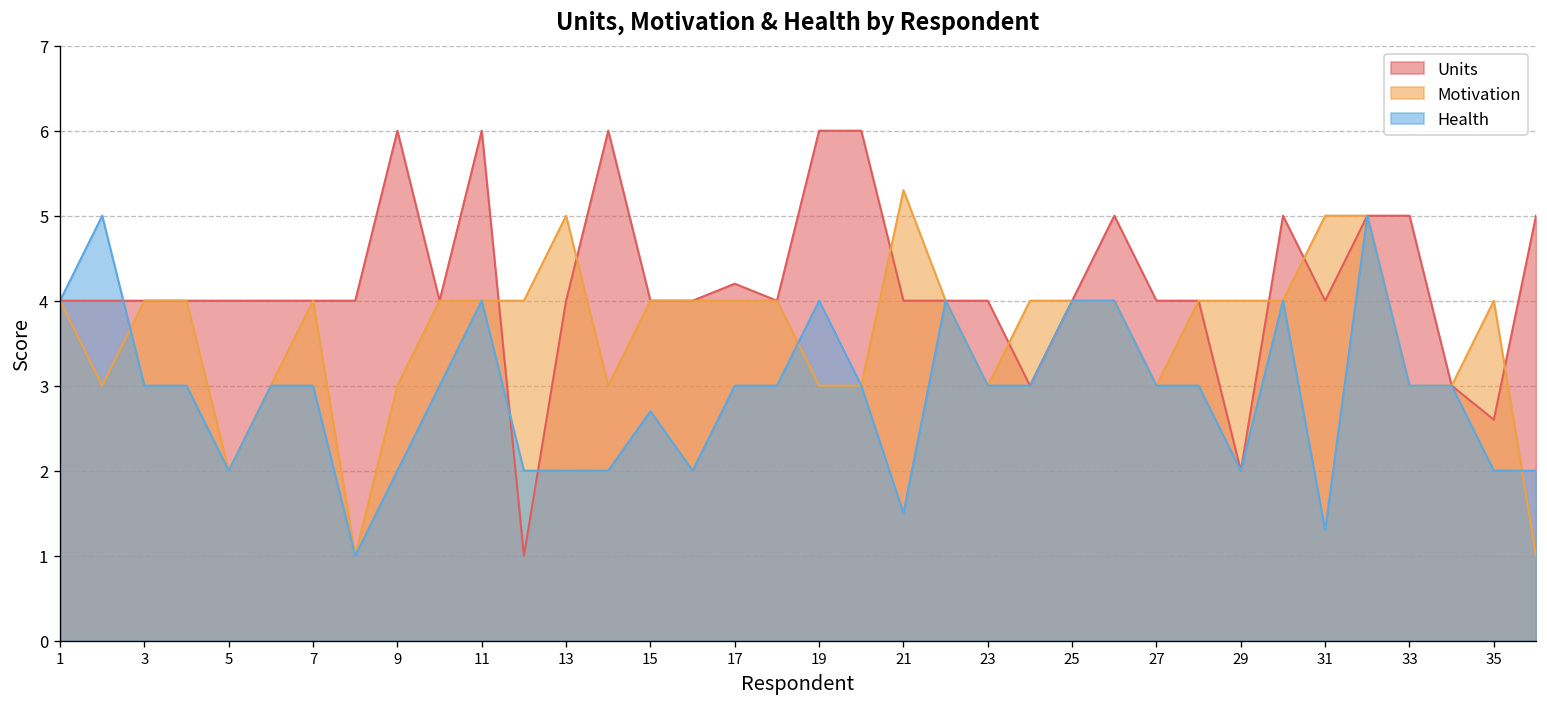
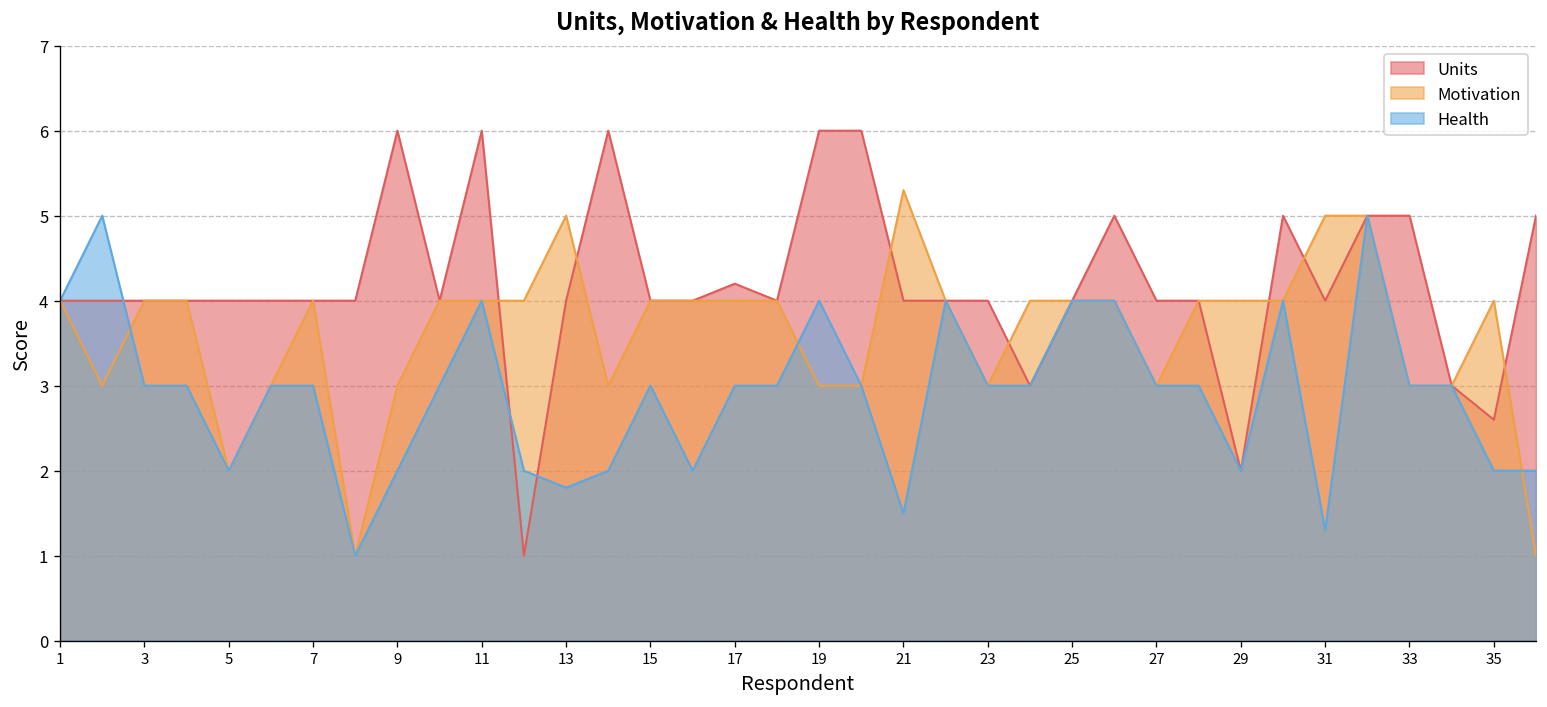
  {
    "Units": {
      "5": 4.0,
      "9": 6.0,
      "11": 6.0,
      "13": 4.0,
      "17": 4.2,
      "19": 6.0,
      "21": 4.0,
      "23": 4.0,
      "27": 4.0,
      "31": 4.0,
      "33": 5.0,
      "35": 2.6
    },
    "Motivation": {
      "9": 3.0,
      "13": 5.0,
      "17": 4.0,
      "19": 3.0,
      "21": 5.3,
      "29": 4.0,
      "31": 5.0,
      "35": 4.0
    },
    "Health": {
      "3": 3.0,
      "7": 3.0,
      "9": 2.0,
-     "13": 2.0,
-     "15": 2.7,
+     "13": 1.8,
+     "15": 3.0,
      "17": 3.0,
      "19": 4.0,
      "21": 1.5,
      "31": 1.3,
      "35": 2.0
    }
  }
